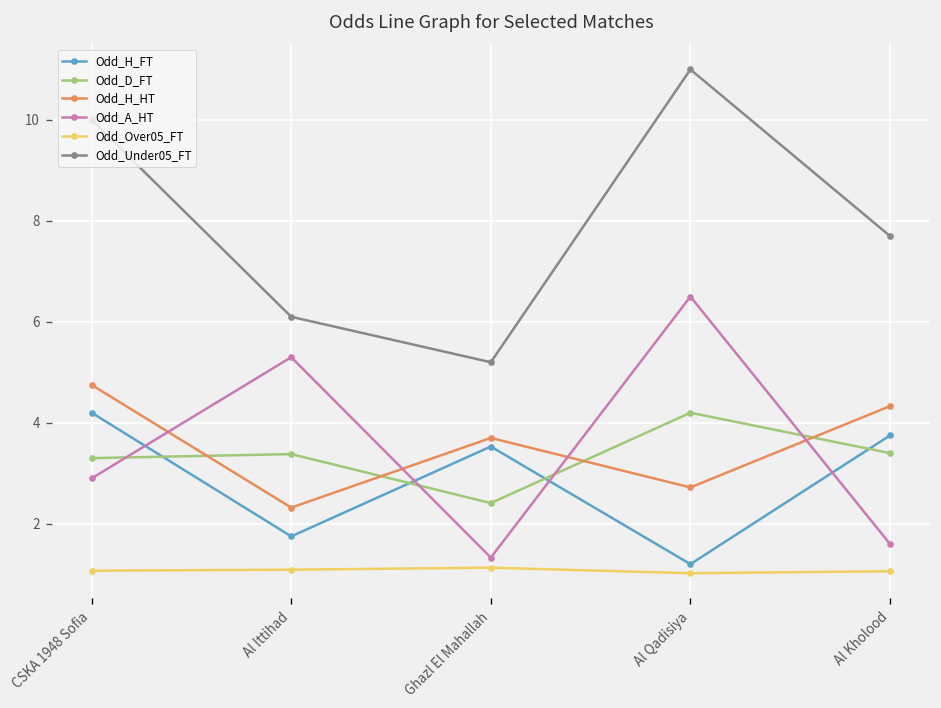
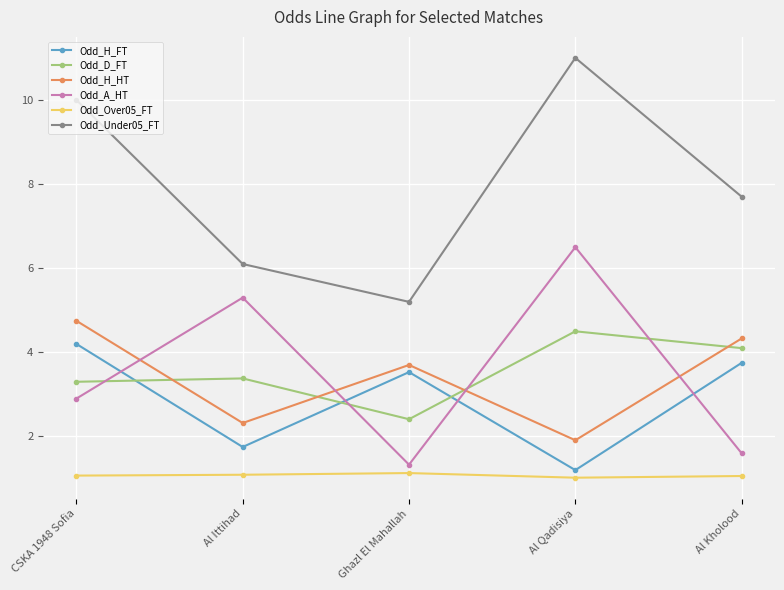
  {
    "Odd_H_FT": {
      "CSKA 1948 Sofia": 4.2,
      "Al Ittihad": 1.8,
      "Ghazl El Mahallah": 3.5,
      "Al Qadisiya": 1.2,
      "Al Kholood": 3.8
    },
    "Odd_D_FT": {
      "CSKA 1948 Sofia": 3.3,
      "Al Ittihad": 3.4,
      "Ghazl El Mahallah": 2.4,
-     "Al Qadisiya": 4.2,
-     "Al Kholood": 3.4
+     "Al Qadisiya": 4.5,
+     "Al Kholood": 4.1
    },
    "Odd_H_HT": {
      "CSKA 1948 Sofia": 4.8,
      "Al Ittihad": 2.3,
      "Ghazl El Mahallah": 3.7,
-     "Al Qadisiya": 2.7,
+     "Al Qadisiya": 1.9,
      "Al Kholood": 4.3
    },
    "Odd_A_HT": {
      "CSKA 1948 Sofia": 2.9,
      "Al Ittihad": 5.3,
      "Ghazl El Mahallah": 1.3,
      "Al Qadisiya": 6.5,
      "Al Kholood": 1.6
    },
    "Odd_Over05_FT": {
      "CSKA 1948 Sofia": 1.1,
      "Al Ittihad": 1.1,
      "Ghazl El Mahallah": 1.1,
      "Al Qadisiya": 1.0,
      "Al Kholood": 1.1
    },
    "Odd_Under05_FT": {
      "Al Ittihad": 6.1,
      "Ghazl El Mahallah": 5.2,
      "Al Qadisiya": 11.0,
      "Al Kholood": 7.7
    }
  }
